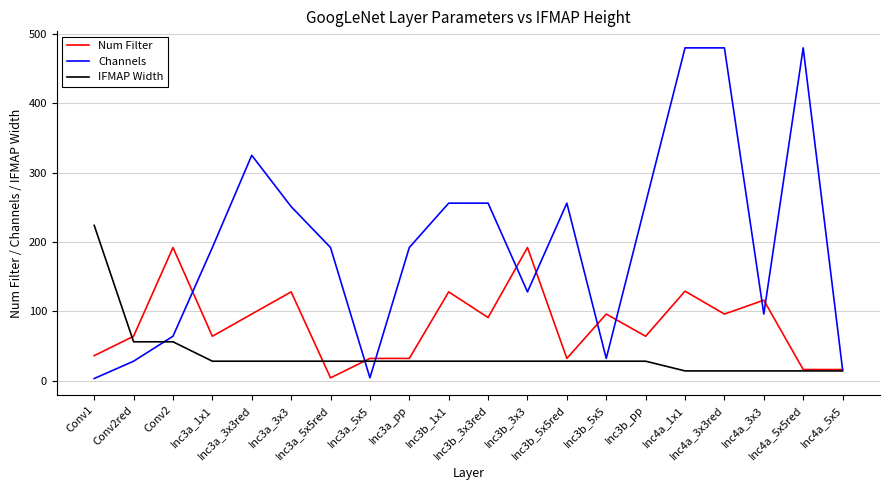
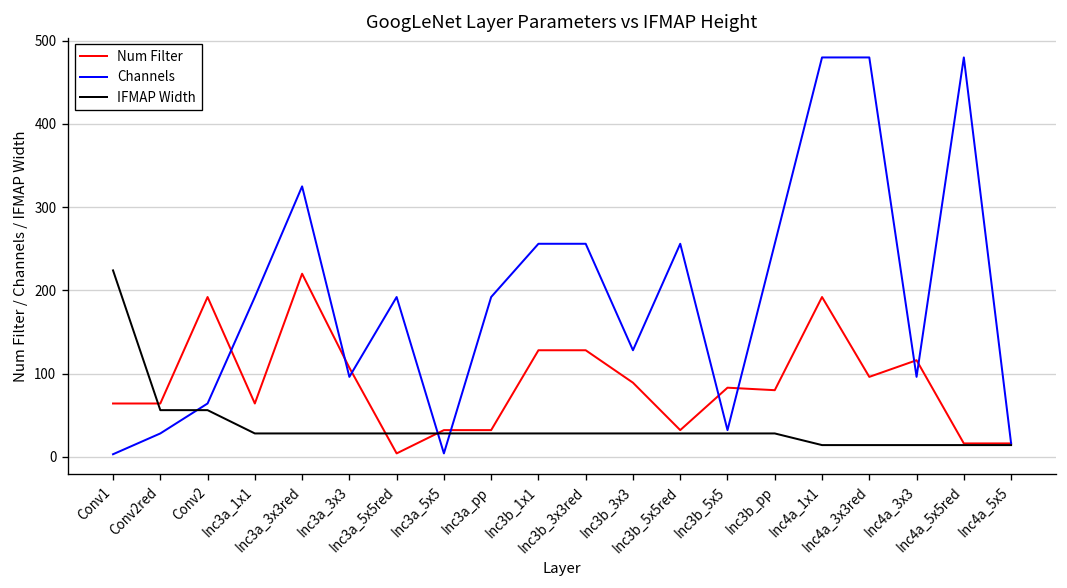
  {
    "Num Filter": {
-     "Conv1": 40,
+     "Conv1": 60,
      "Conv2red": 60,
      "Conv2": 190,
      "Inc3a_1x1": 60,
-     "Inc3a_3x3red": 100,
-     "Inc3a_3x3": 130,
+     "Inc3a_3x3red": 220,
+     "Inc3a_3x3": 110,
      "Inc3a_5x5red": 0,
      "Inc3a_5x5": 30,
      "Inc3a_pp": 30,
      "Inc3b_1x1": 130,
-     "Inc3b_3x3red": 90,
-     "Inc3b_3x3": 190,
+     "Inc3b_3x3red": 130,
+     "Inc3b_3x3": 90,
      "Inc3b_5x5red": 30,
-     "Inc3b_5x5": 100,
-     "Inc3b_pp": 60,
-     "Inc4a_1x1": 130,
+     "Inc3b_5x5": 80,
+     "Inc3b_pp": 80,
+     "Inc4a_1x1": 190,
      "Inc4a_3x3red": 100,
      "Inc4a_3x3": 120
    },
    "Channels": {
      "Conv1": 0,
      "Conv2red": 30,
      "Conv2": 60,
      "Inc3a_1x1": 190,
      "Inc3a_3x3red": 330,
-     "Inc3a_3x3": 250,
+     "Inc3a_3x3": 100,
      "Inc3a_5x5red": 190,
      "Inc3a_5x5": 0,
      "Inc3a_pp": 190,
      "Inc3b_1x1": 260,
      "Inc3b_3x3red": 260,
      "Inc3b_3x3": 130,
      "Inc3b_5x5red": 260,
      "Inc3b_5x5": 30,
      "Inc3b_pp": 260,
      "Inc4a_1x1": 480,
      "Inc4a_3x3red": 480,
      "Inc4a_3x3": 100,
      "Inc4a_5x5red": 480
    },
    "IFMAP Width": {
      "Conv1": 220,
      "Conv2red": 60,
      "Conv2": 60,
      "Inc3a_1x1": 30,
      "Inc3a_3x3red": 30,
      "Inc3a_3x3": 30,
      "Inc3a_5x5red": 30,
      "Inc3a_5x5": 30,
      "Inc3a_pp": 30,
      "Inc3b_1x1": 30,
      "Inc3b_3x3red": 30,
      "Inc3b_3x3": 30,
      "Inc3b_5x5red": 30,
      "Inc3b_5x5": 30,
      "Inc3b_pp": 30,
      "Inc4a_1x1": 10,
      "Inc4a_3x3red": 10,
      "Inc4a_3x3": 10
    }
  }
